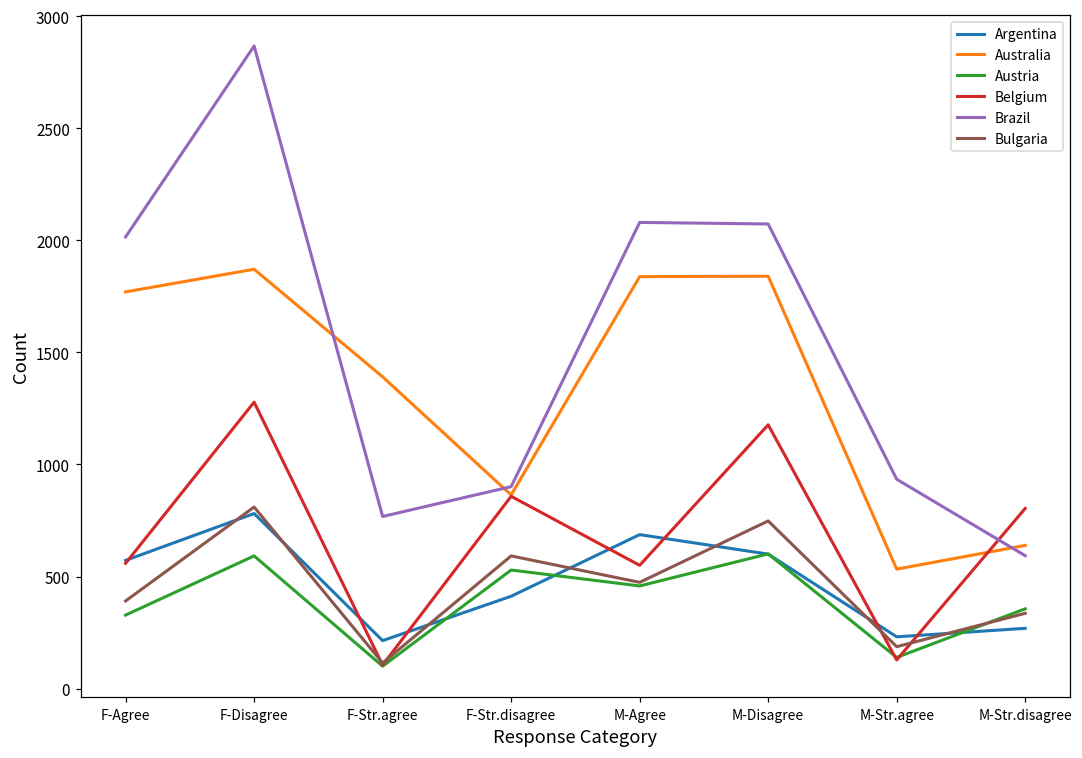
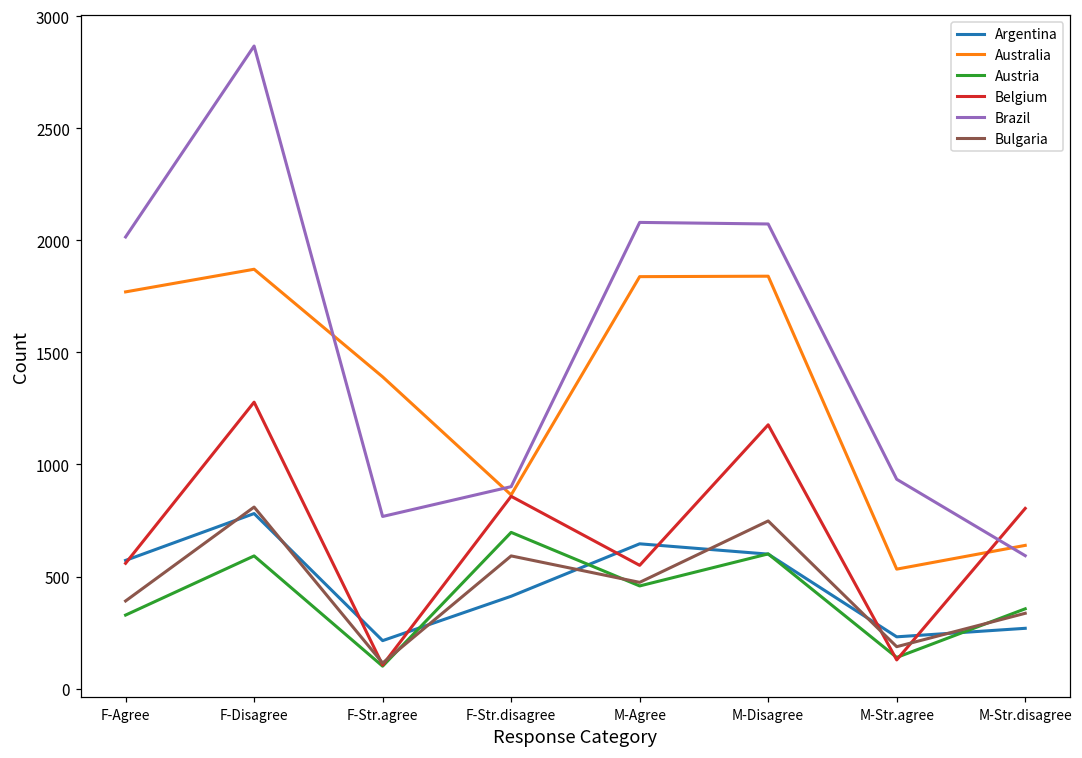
  {
    "Argentina": {
      "F-Agree": 570,
      "F-Disagree": 780,
      "F-Str.agree": 210,
      "F-Str.disagree": 410,
-     "M-Agree": 690,
+     "M-Agree": 650,
      "M-Str.agree": 230,
      "M-Str.disagree": 270
    },
    "Australia": {
      "F-Agree": 1770,
      "F-Disagree": 1870,
      "F-Str.agree": 1390,
      "M-Agree": 1840,
      "M-Disagree": 1840,
      "M-Str.agree": 530,
      "M-Str.disagree": 640
    },
    "Austria": {
      "F-Agree": 330,
      "F-Disagree": 590,
-     "F-Str.disagree": 530,
+     "F-Str.disagree": 700,
      "M-Agree": 460,
      "M-Str.disagree": 360
    },
    "Belgium": {
      "F-Agree": 560,
      "F-Disagree": 1280,
      "M-Agree": 550,
      "M-Disagree": 1180,
      "M-Str.disagree": 800
    },
    "Brazil": {
      "F-Agree": 2020,
      "F-Disagree": 2870,
      "F-Str.agree": 770,
      "F-Str.disagree": 900,
      "M-Agree": 2080,
      "M-Disagree": 2070,
      "M-Str.agree": 930,
      "M-Str.disagree": 590
    },
    "Bulgaria": {
      "F-Agree": 390,
      "F-Disagree": 810,
      "F-Str.disagree": 590,
      "M-Agree": 470,
      "M-Disagree": 750,
      "M-Str.agree": 190,
      "M-Str.disagree": 340
    }
  }
